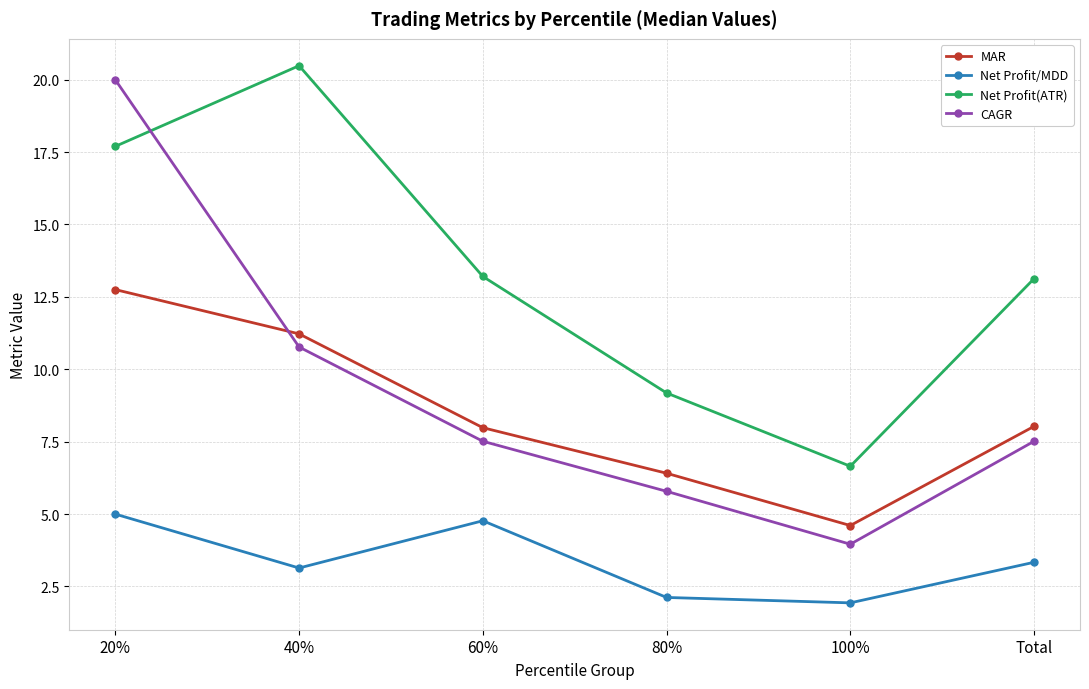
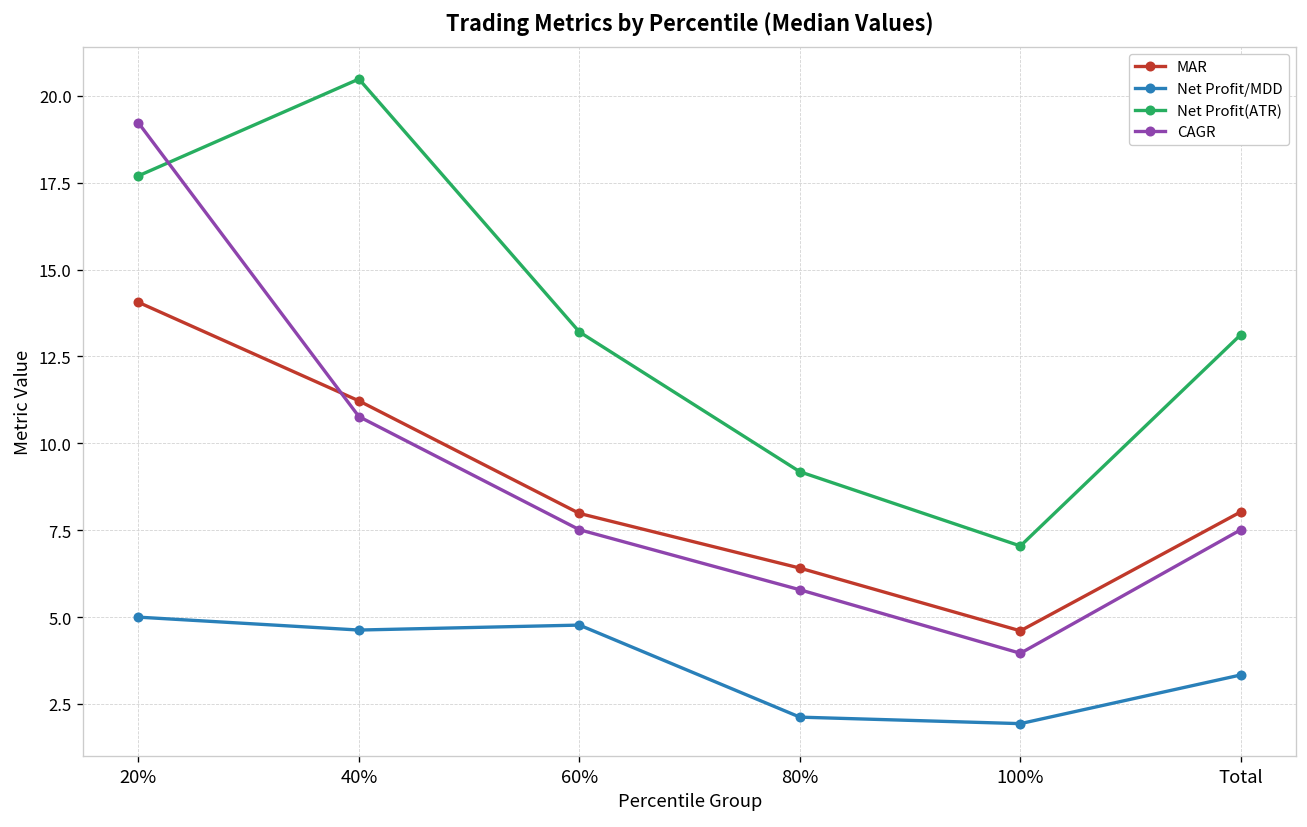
  {
    "MAR": {
-     "20%": 12.7,
+     "20%": 14.1,
      "40%": 11.2,
      "60%": 8.0,
      "80%": 6.4,
      "100%": 4.6,
      "Total": 8.0
    },
    "Net Profit/MDD": {
      "20%": 5.0,
-     "40%": 3.1,
+     "40%": 4.6,
      "60%": 4.8,
      "80%": 2.1,
      "100%": 1.9,
      "Total": 3.3
    },
    "Net Profit(ATR)": {
      "20%": 17.7,
      "40%": 20.5,
      "60%": 13.2,
      "80%": 9.2,
-     "100%": 6.6,
+     "100%": 7.0,
      "Total": 13.1
    },
    "CAGR": {
-     "20%": 20.0,
+     "20%": 19.2,
      "40%": 10.8,
      "60%": 7.5,
      "80%": 5.8,
      "100%": 4.0,
      "Total": 7.5
    }
  }
